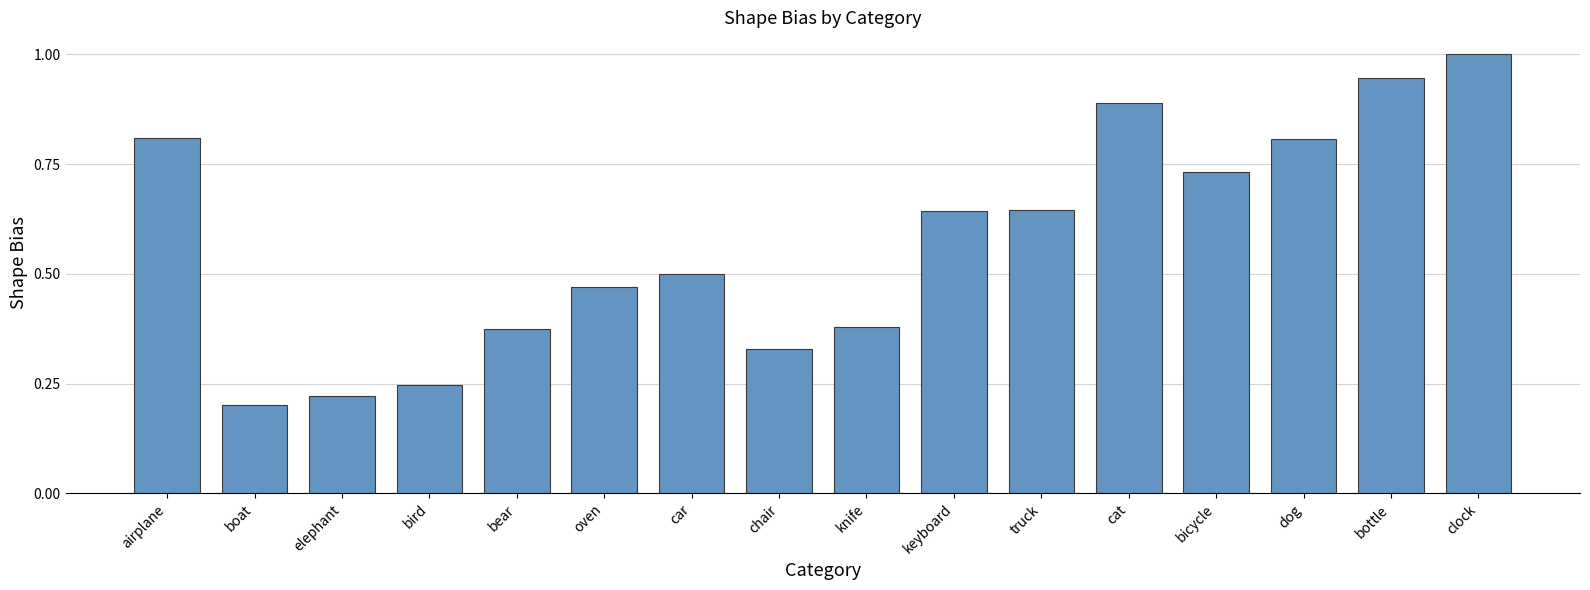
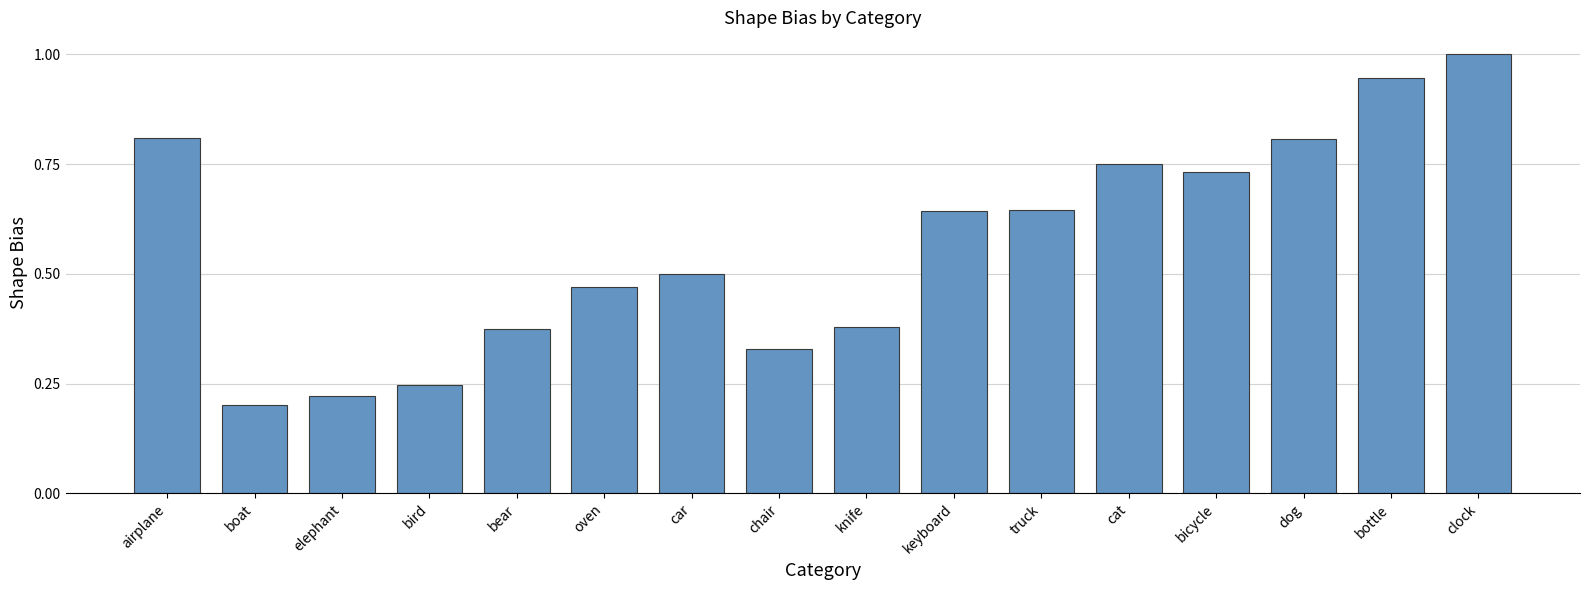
  {
    "airplane": 0.81,
    "boat": 0.20,
    "elephant": 0.22,
    "bird": 0.25,
    "bear": 0.38,
    "oven": 0.47,
    "car": 0.50,
    "chair": 0.33,
    "knife": 0.38,
    "keyboard": 0.64,
    "truck": 0.65,
-   "cat": 0.89,
+   "cat": 0.75,
    "bicycle": 0.73,
    "dog": 0.81,
    "bottle": 0.95,
    "clock": 1.00
  }
